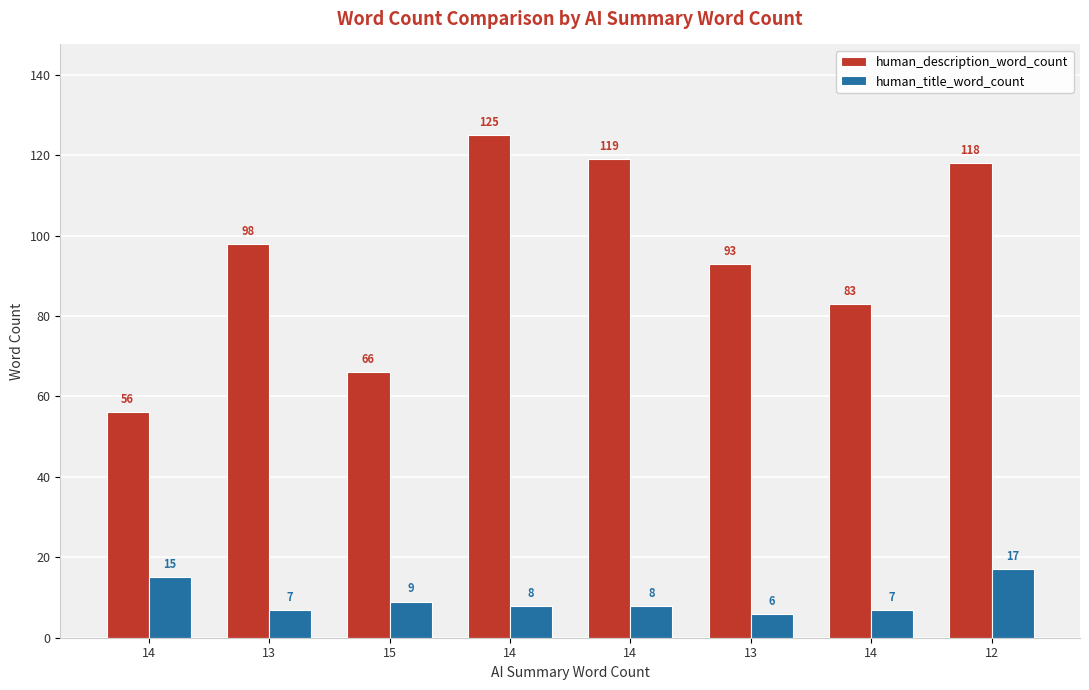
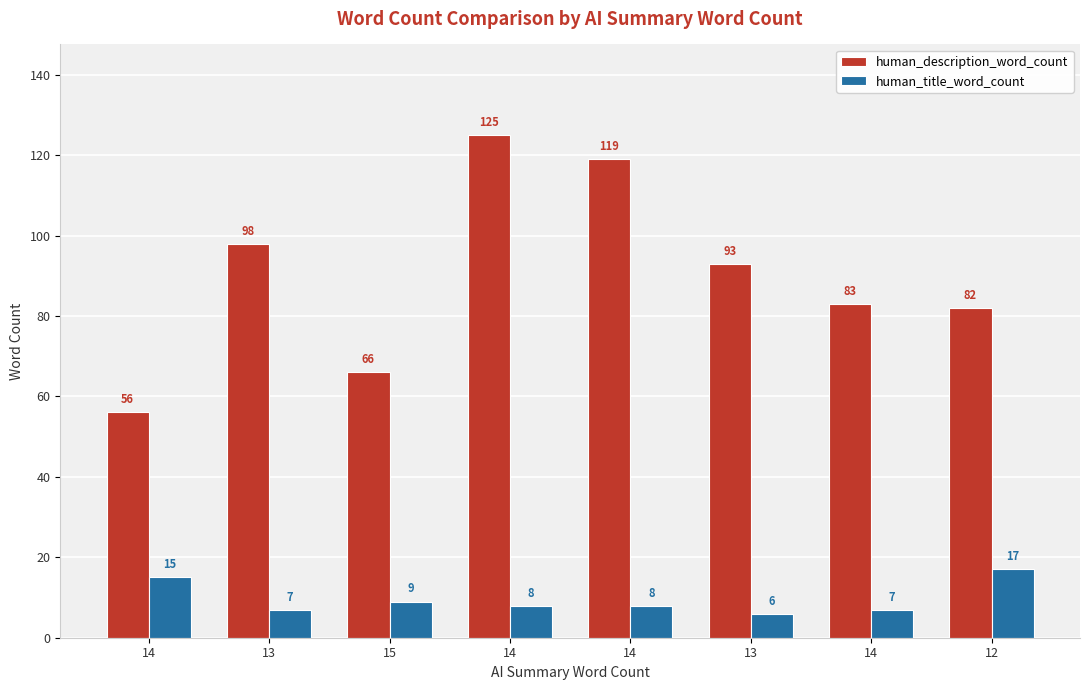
  {
    "human_description_word_count": {
      "15": 66,
-     "12": 118
+     "12": 82
    },
    "human_title_word_count": {
      "15": 9,
      "12": 17
    }
  }
